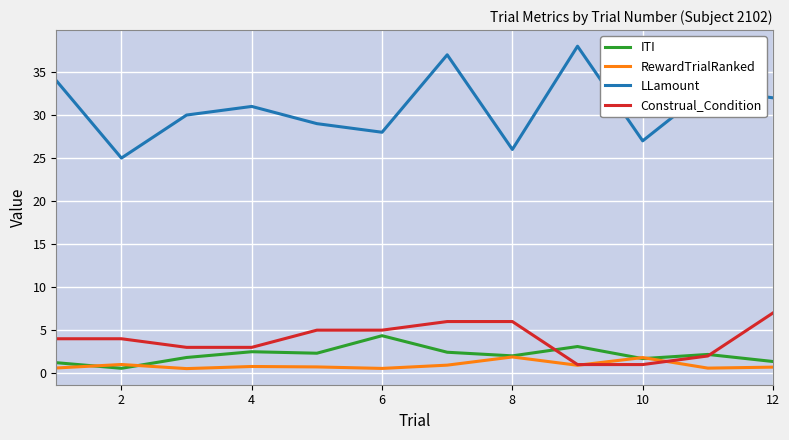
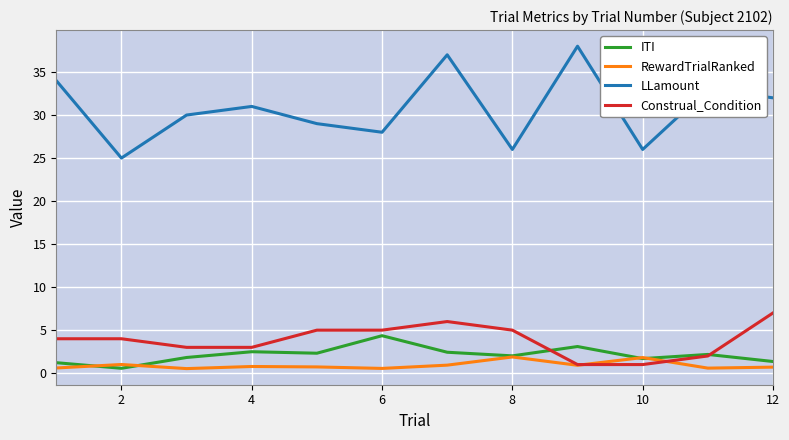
  {
    "ITI": {
      "2": 1,
      "4": 2,
      "6": 4,
      "12": 1
    },
    "RewardTrialRanked": {
      "2": 1,
      "4": 1,
      "6": 1,
      "12": 1
    },
    "LLamount": {
      "2": 25,
      "4": 31,
      "6": 28,
      "8": 26,
-     "10": 27,
+     "10": 26,
      "12": 32
    },
    "Construal_Condition": {
      "2": 4,
      "4": 3,
      "6": 5,
-     "8": 6,
+     "8": 5,
      "10": 1,
      "12": 7
    }
  }
